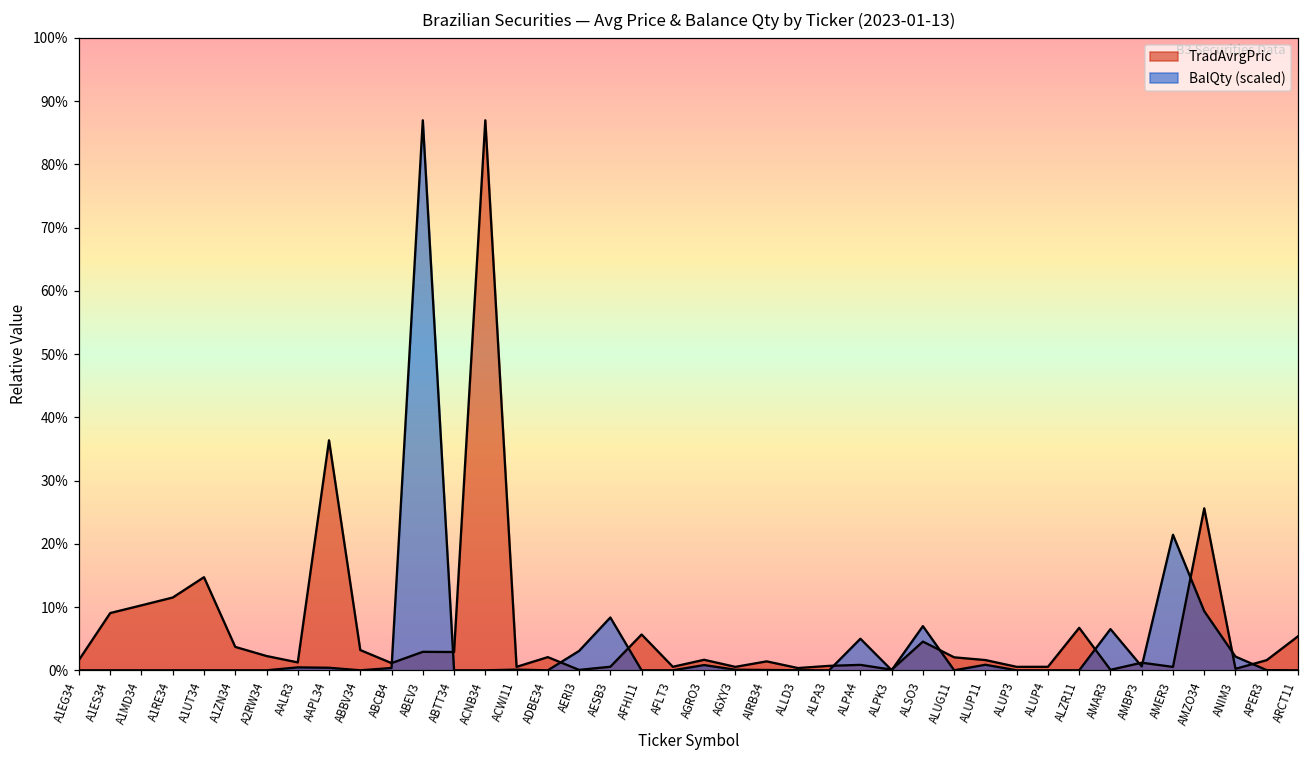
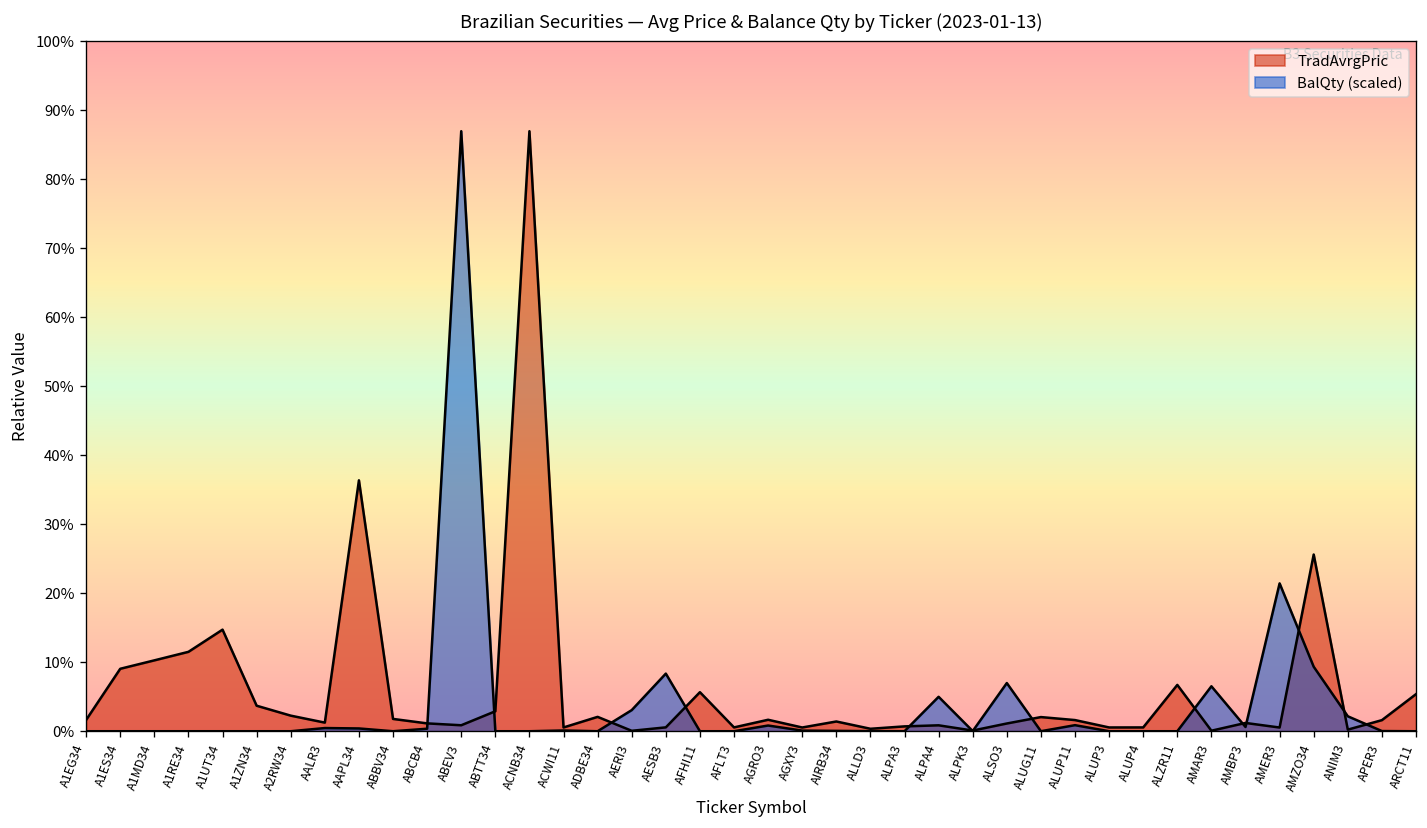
  {
    "TradAvrgPric": {
      "A1EG34": "2%",
      "A1ES34": "9%",
      "A1MD34": "10%",
      "A1RE34": "12%",
      "A1UT34": "15%",
      "A1ZN34": "4%",
      "A2RW34": "2%",
      "AALR3": "1%",
      "AAPL34": "36%",
-     "ABBV34": "3%",
+     "ABBV34": "2%",
      "ABCB4": "1%",
-     "ABEV3": "3%",
+     "ABEV3": "1%",
      "ABTT34": "3%",
      "ACNB34": "87%",
      "ADBE34": "2%",
      "AERI3": "0%",
      "AESB3": "1%",
      "AFHI11": "6%",
      "AFLT3": "1%",
      "AGRO3": "2%",
      "AGXY3": "1%",
      "AIRB34": "1%",
      "ALPA3": "1%",
      "ALPA4": "1%",
-     "ALSO3": "5%",
+     "ALSO3": "1%",
      "ALUG11": "2%",
      "ALUP11": "2%",
      "ALUP3": "1%",
      "ALUP4": "1%",
      "ALZR11": "7%",
      "AMAR3": "0%",
      "AMBP3": "1%",
      "AMER3": "1%",
      "AMZO34": "26%",
      "ANIM3": "0%",
      "APER3": "2%",
      "ARCT11": "5%"
    },
    "BalQty (scaled)": {
      "A1EG34": "0%",
      "A1ES34": "0%",
      "A1MD34": "0%",
      "A1RE34": "0%",
      "A1UT34": "0%",
      "A1ZN34": "0%",
      "A2RW34": "0%",
      "AALR3": "0%",
      "AAPL34": "0%",
      "ABBV34": "0%",
      "ABCB4": "0%",
      "ABEV3": "87%",
      "ABTT34": "0%",
      "ACNB34": "0%",
      "ADBE34": "0%",
      "AERI3": "3%",
      "AESB3": "8%",
      "AFHI11": "0%",
      "AFLT3": "0%",
      "AGRO3": "1%",
      "AGXY3": "0%",
      "AIRB34": "0%",
      "ALPA3": "0%",
      "ALPA4": "5%",
      "ALSO3": "7%",
      "ALUG11": "0%",
      "ALUP11": "1%",
      "ALUP3": "0%",
      "ALUP4": "0%",
      "ALZR11": "0%",
      "AMAR3": "7%",
      "AMBP3": "1%",
      "AMER3": "21%",
      "AMZO34": "9%",
      "ANIM3": "2%",
      "APER3": "0%",
      "ARCT11": "0%"
    }
  }
